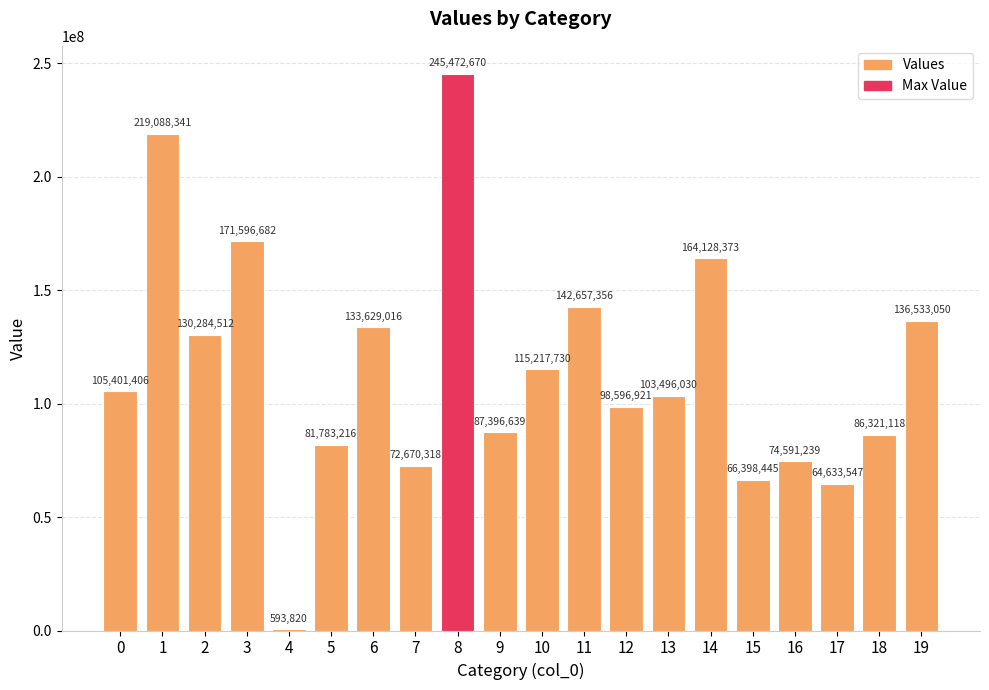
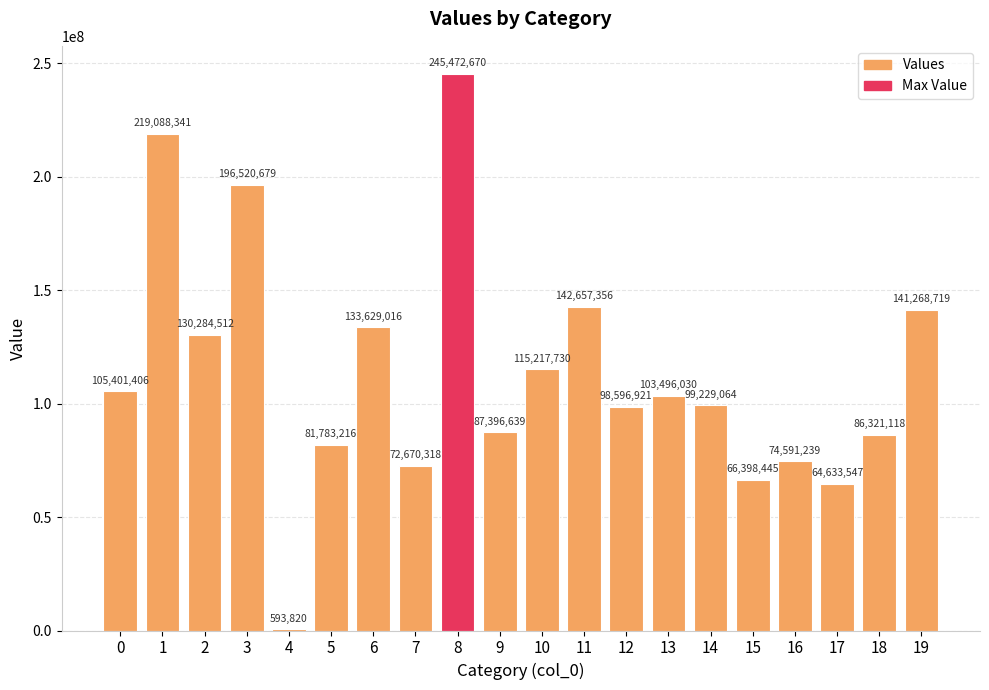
  {
    "0": "105,401,406",
    "1": "219,088,341",
    "2": "130,284,512",
-   "3": "171,596,682",
+   "3": "196,520,679",
    "4": "593,820",
    "5": "81,783,216",
    "6": "133,629,016",
    "7": "72,670,318",
    "8": "245,472,670",
    "9": "87,396,639",
    "10": "115,217,730",
    "11": "142,657,356",
    "12": "98,596,921",
    "13": "103,496,030",
-   "14": "164,128,373",
+   "14": "99,229,064",
    "15": "66,398,445",
    "16": "74,591,239",
    "17": "64,633,547",
    "18": "86,321,118",
-   "19": "136,533,050"
+   "19": "141,268,719"
  }
